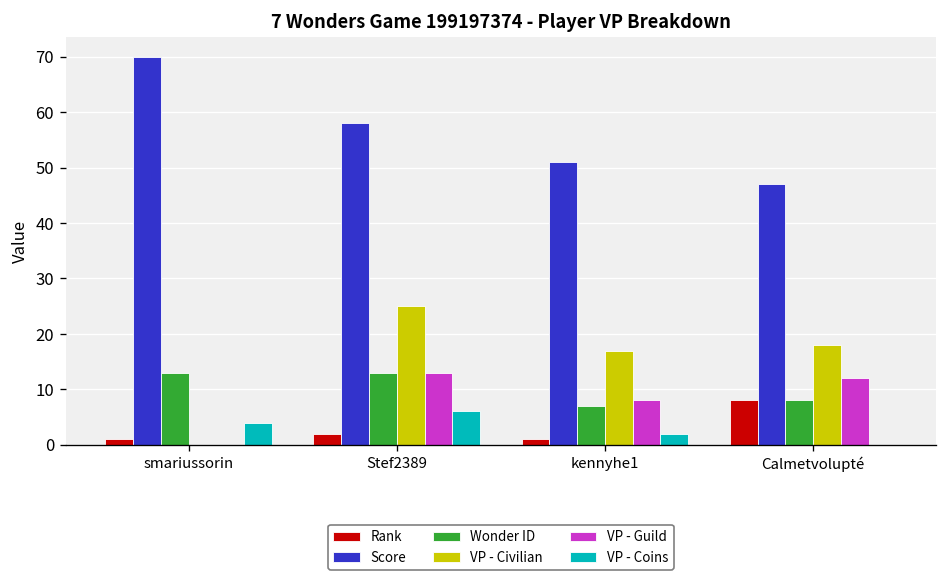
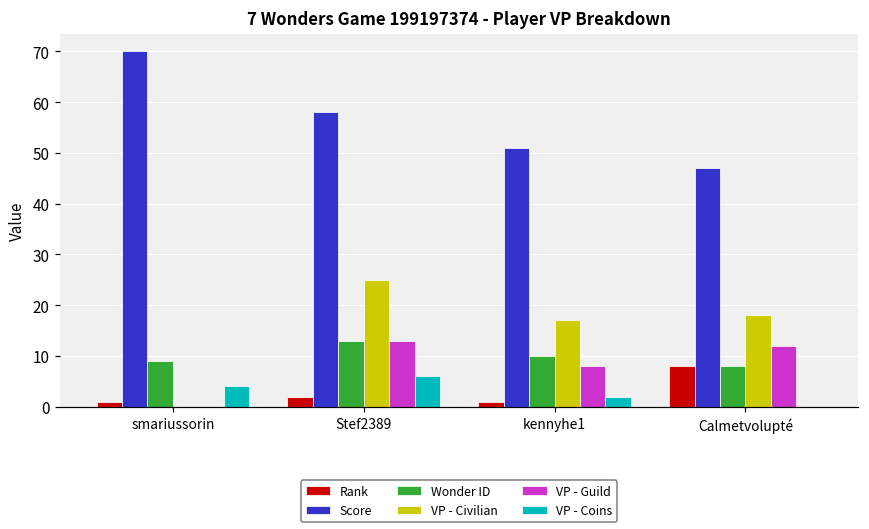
  {
    "Rank": {
      "smariussorin": 1,
      "Stef2389": 2,
      "kennyhe1": 1,
      "Calmetvolupté": 8
    },
    "Score": {
      "smariussorin": 70,
      "Stef2389": 58,
      "kennyhe1": 51,
      "Calmetvolupté": 47
    },
    "Wonder ID": {
-     "smariussorin": 13,
+     "smariussorin": 9,
      "Stef2389": 13,
-     "kennyhe1": 7,
+     "kennyhe1": 10,
      "Calmetvolupté": 8
    },
    "VP - Civilian": {
      "smariussorin": 0,
      "Stef2389": 25,
      "kennyhe1": 17,
      "Calmetvolupté": 18
    },
    "VP - Guild": {
      "smariussorin": 0,
      "Stef2389": 13,
      "kennyhe1": 8,
      "Calmetvolupté": 12
    },
    "VP - Coins": {
      "smariussorin": 4,
      "Stef2389": 6,
      "kennyhe1": 2,
      "Calmetvolupté": 0
    }
  }
